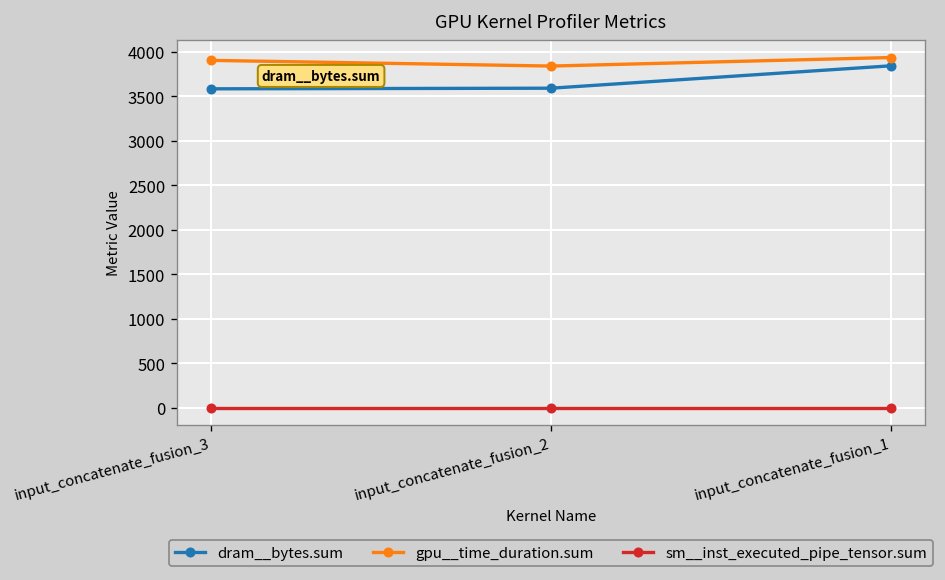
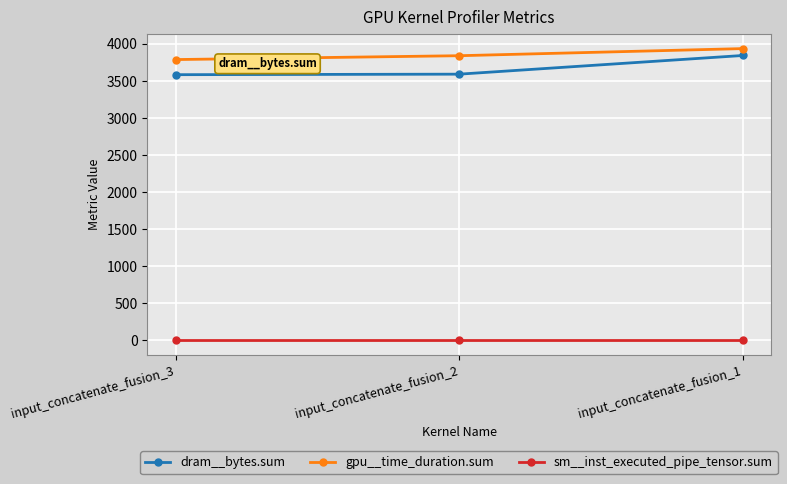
  {
    "dram__bytes.sum": {
      "input_concatenate_fusion_3": 3600,
      "input_concatenate_fusion_2": 3600,
      "input_concatenate_fusion_1": 3800
    },
    "gpu__time_duration.sum": {
-     "input_concatenate_fusion_3": 3900,
+     "input_concatenate_fusion_3": 3800,
      "input_concatenate_fusion_2": 3800,
      "input_concatenate_fusion_1": 3900
    },
    "sm__inst_executed_pipe_tensor.sum": {
      "input_concatenate_fusion_3": 0,
      "input_concatenate_fusion_2": 0,
      "input_concatenate_fusion_1": 0
    }
  }
